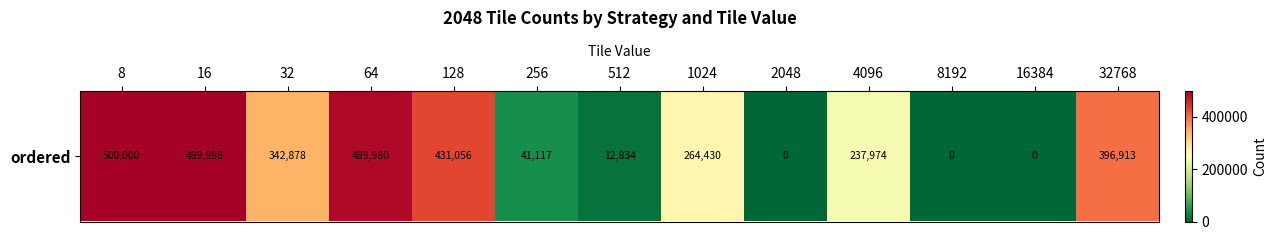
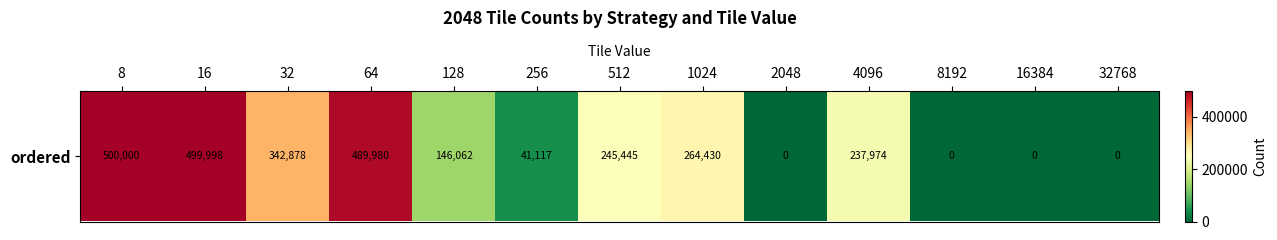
  {
    "ordered": {
      "8": "500,000",
      "16": "499,998",
      "32": "342,878",
      "64": "489,980",
-     "128": "431,056",
+     "128": "146,062",
      "256": "41,117",
-     "512": "12,834",
+     "512": "245,445",
      "1024": "264,430",
      "2048": "0",
      "4096": "237,974",
      "8192": "0",
      "16384": "0",
-     "32768": "396,913"
+     "32768": "0"
    }
  }
